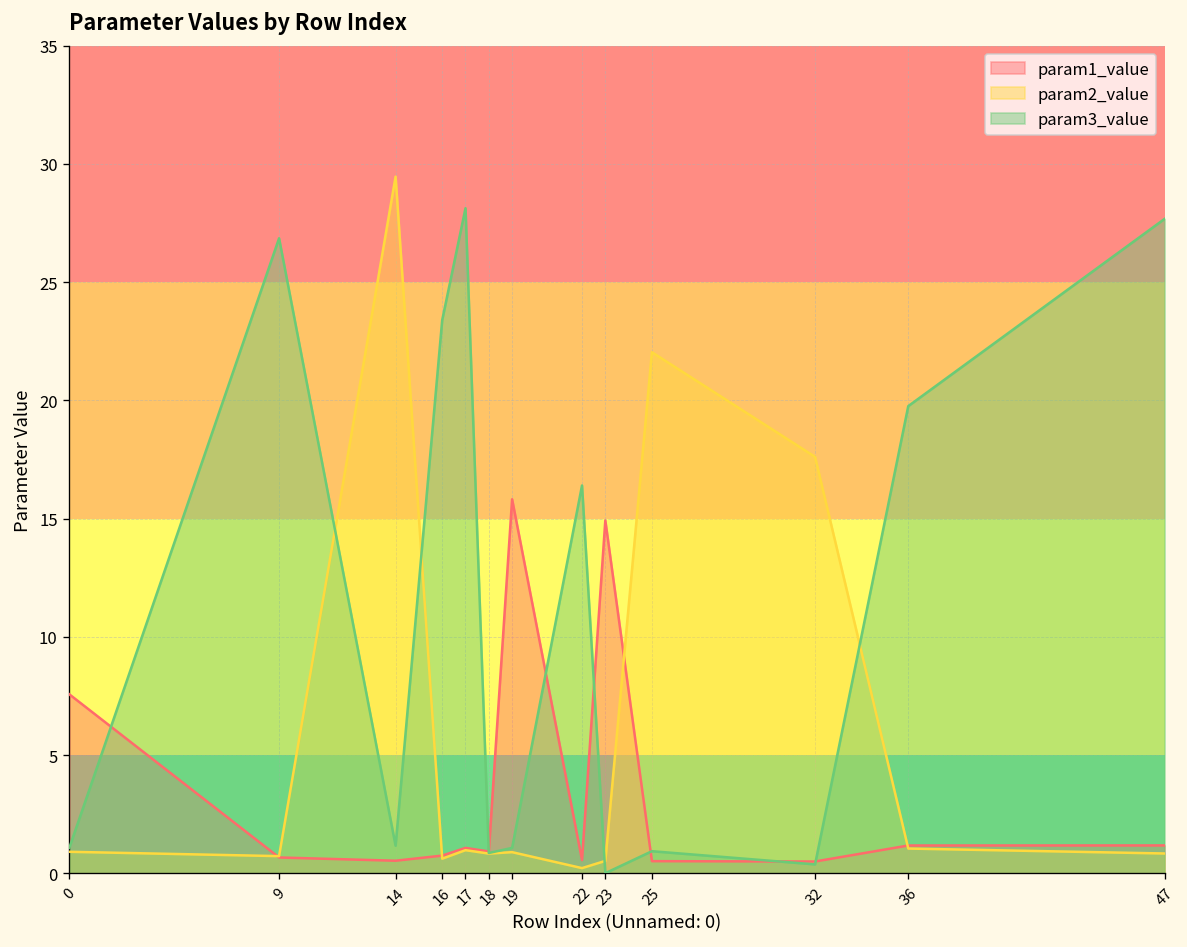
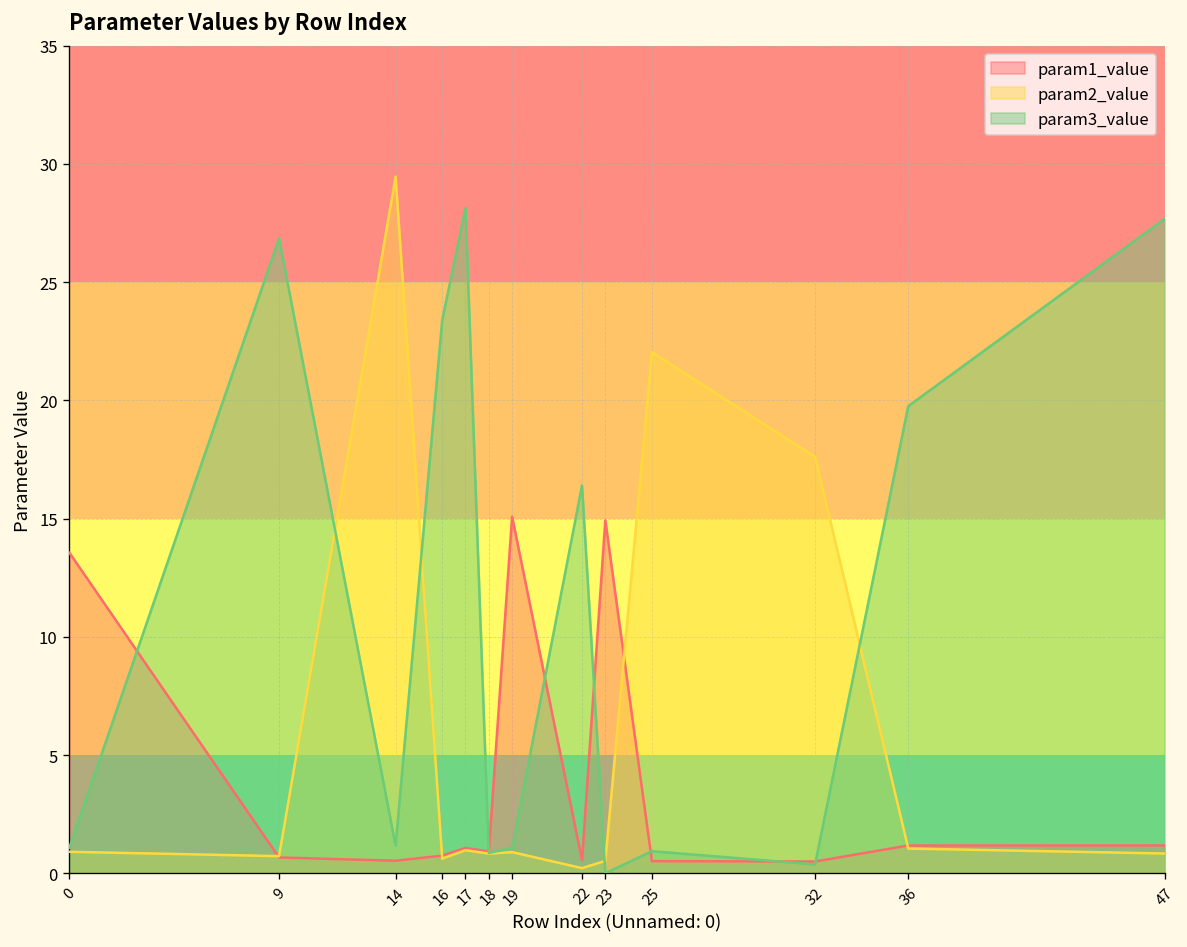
  {
    "param1_value": {
-     "0": 7.6,
+     "0": 13.6,
      "14": 0.5,
      "16": 0.8,
-     "19": 15.8,
+     "19": 15.1,
      "22": 0.6,
      "23": 14.9,
      "25": 0.5,
      "36": 1.2,
      "47": 1.2
    },
    "param2_value": {
      "0": 0.9,
      "14": 29.5,
      "16": 0.6,
      "19": 0.9,
      "22": 0.2,
      "23": 0.5,
      "25": 22.0,
      "32": 17.6,
      "36": 1.0,
      "47": 0.8
    },
    "param3_value": {
      "0": 1.1,
      "9": 26.9,
      "14": 1.2,
      "16": 23.4,
      "17": 28.1,
      "19": 1.1,
      "22": 16.4,
      "23": 0.0,
      "25": 0.9,
      "36": 19.8,
      "47": 27.7
    }
  }
